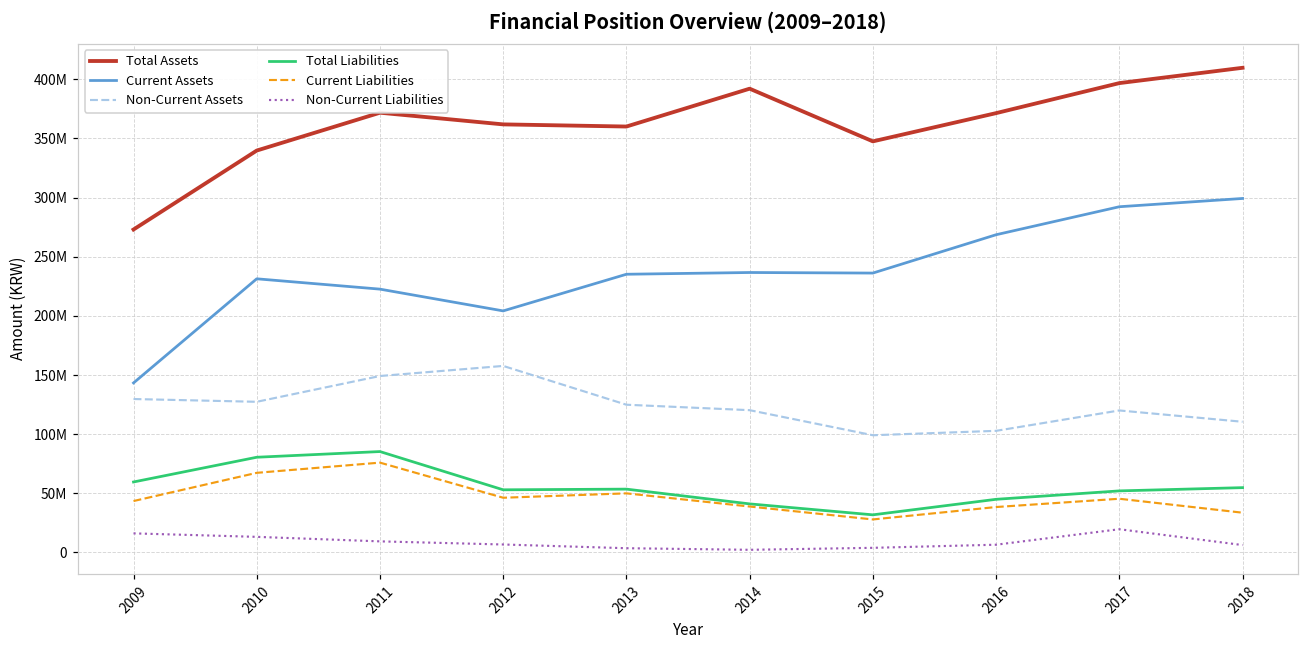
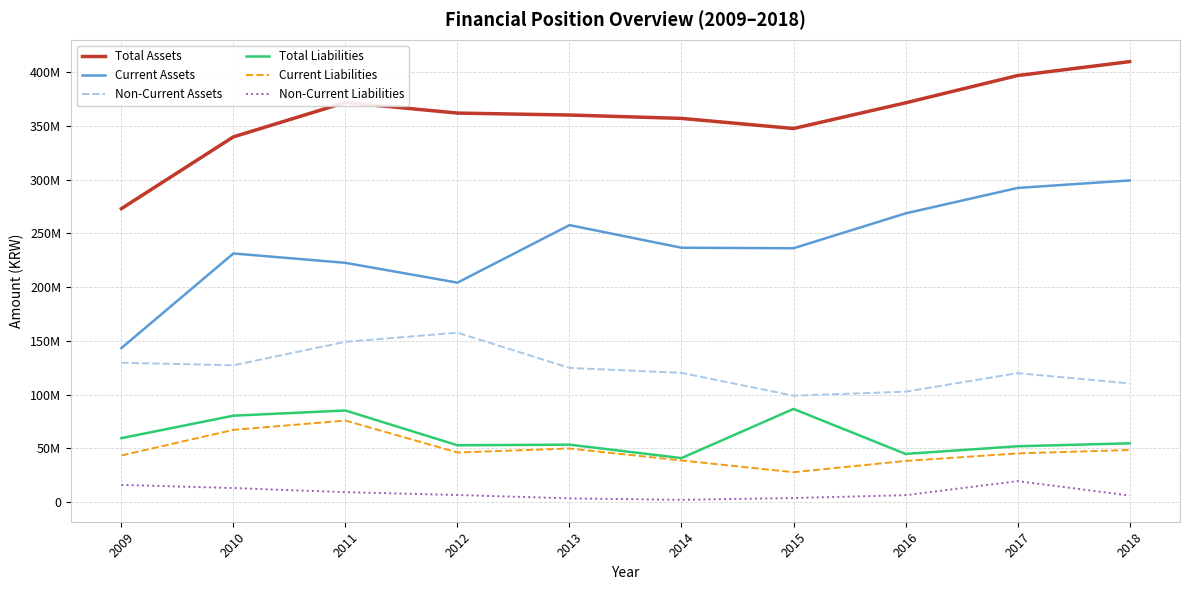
  {
    "Total Assets": {
      "2009": 273000000,
      "2010": 340000000,
      "2012": 362000000,
      "2013": 360000000,
-     "2014": 392000000,
+     "2014": 357000000,
      "2015": 348000000,
      "2016": 371000000,
      "2017": 397000000,
      "2018": 410000000
    },
    "Current Assets": {
      "2009": 143000000,
      "2010": 231000000,
      "2011": 223000000,
      "2012": 204000000,
-     "2013": 235000000,
+     "2013": 258000000,
      "2014": 237000000,
      "2015": 236000000,
      "2016": 269000000,
      "2017": 292000000,
      "2018": 299000000
    },
    "Non-Current Assets": {
      "2009": 130000000,
      "2010": 127000000,
      "2011": 149000000,
      "2012": 158000000,
      "2013": 125000000,
      "2014": 120000000,
      "2015": 99000000,
      "2016": 103000000,
      "2017": 120000000,
      "2018": 110000000
    },
    "Total Liabilities": {
      "2009": 60000000,
      "2010": 80000000,
      "2011": 85000000,
      "2012": 53000000,
      "2013": 54000000,
-     "2015": 32000000,
+     "2015": 87000000,
      "2016": 45000000,
      "2017": 52000000,
      "2018": 55000000
    },
    "Current Liabilities": {
      "2009": 43000000,
      "2010": 67000000,
      "2011": 76000000,
      "2012": 46000000,
      "2013": 50000000,
      "2015": 28000000,
      "2016": 38000000,
      "2017": 45000000,
-     "2018": 34000000
+     "2018": 49000000
    },
    "Non-Current Liabilities": {
      "2009": 16000000,
      "2010": 13000000,
      "2011": 9000000,
      "2012": 7000000,
      "2013": 4000000,
      "2014": 2000000,
      "2015": 4000000,
      "2016": 7000000,
      "2017": 20000000,
      "2018": 6000000
    }
  }
